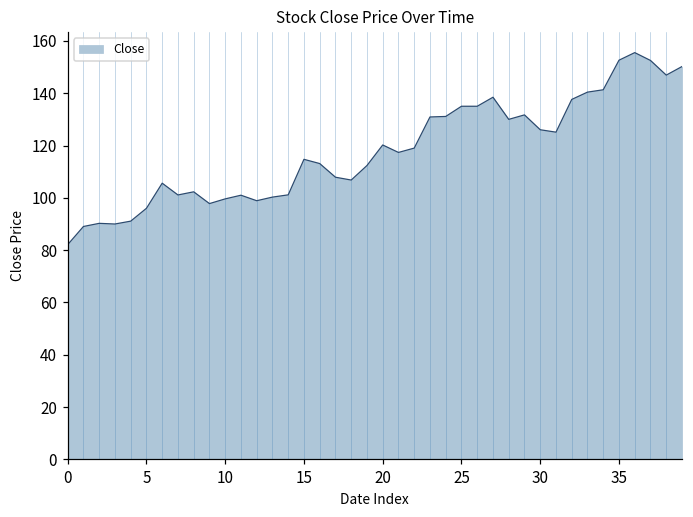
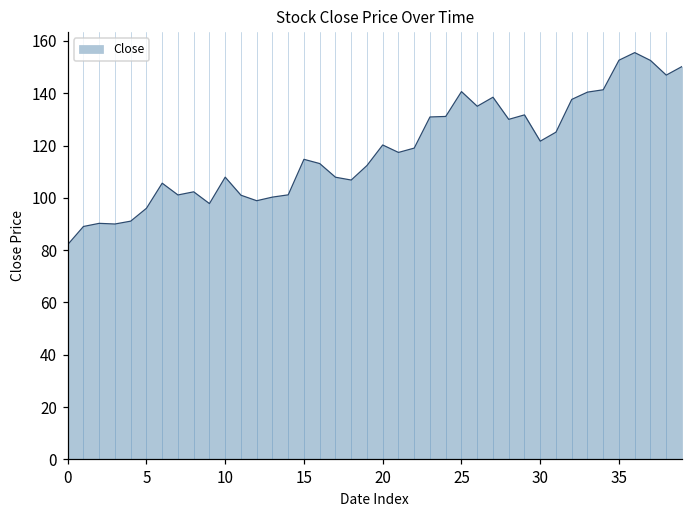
  {
    "0": 82,
    "5": 96,
-   "10": 100,
+   "10": 108,
    "15": 115,
    "20": 120,
-   "25": 135,
-   "30": 126,
+   "25": 141,
+   "30": 122,
    "35": 153
  }
